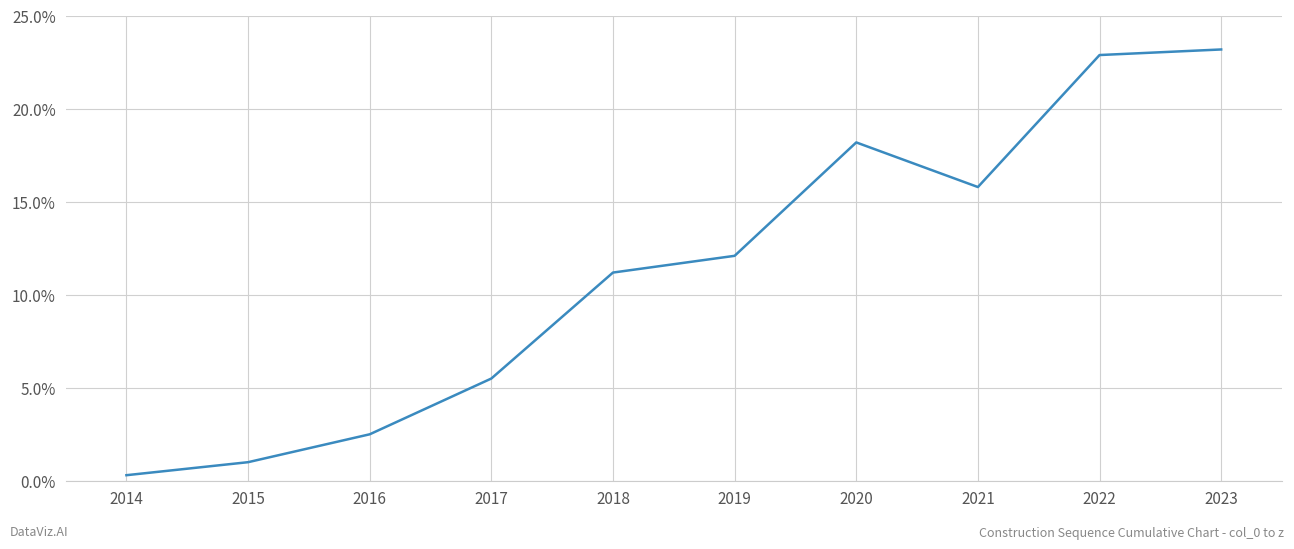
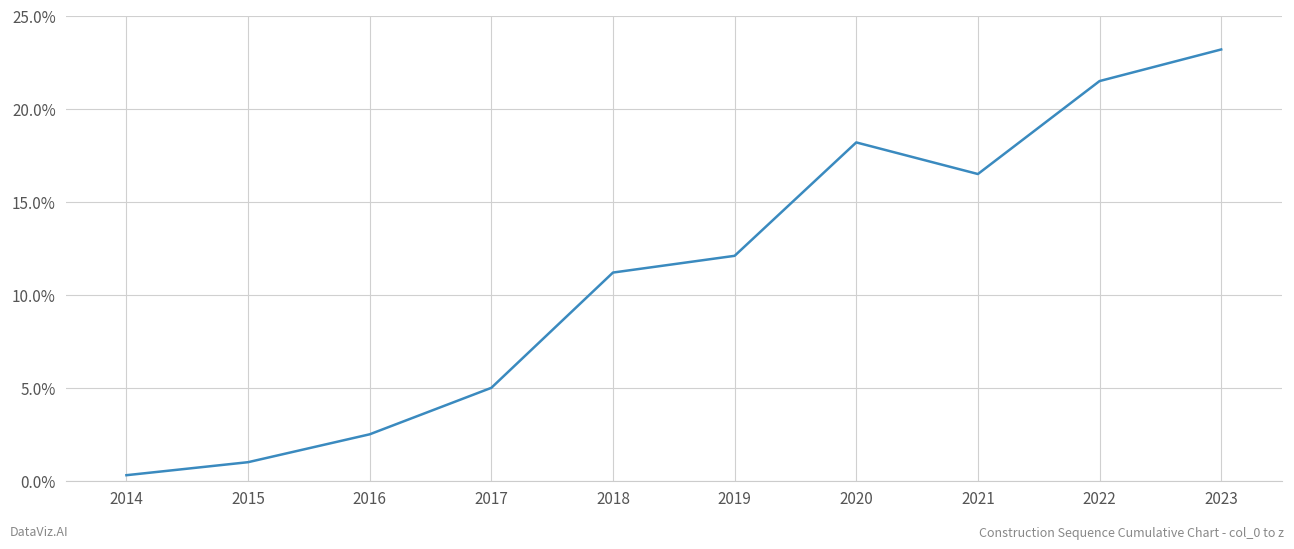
  {
    "2014": "0.3%",
    "2015": "1.0%",
    "2016": "2.5%",
-   "2017": "5.5%",
+   "2017": "5.0%",
    "2018": "11.2%",
    "2019": "12.1%",
    "2020": "18.2%",
-   "2021": "15.8%",
-   "2022": "22.9%",
+   "2021": "16.5%",
+   "2022": "21.5%",
    "2023": "23.2%"
  }
